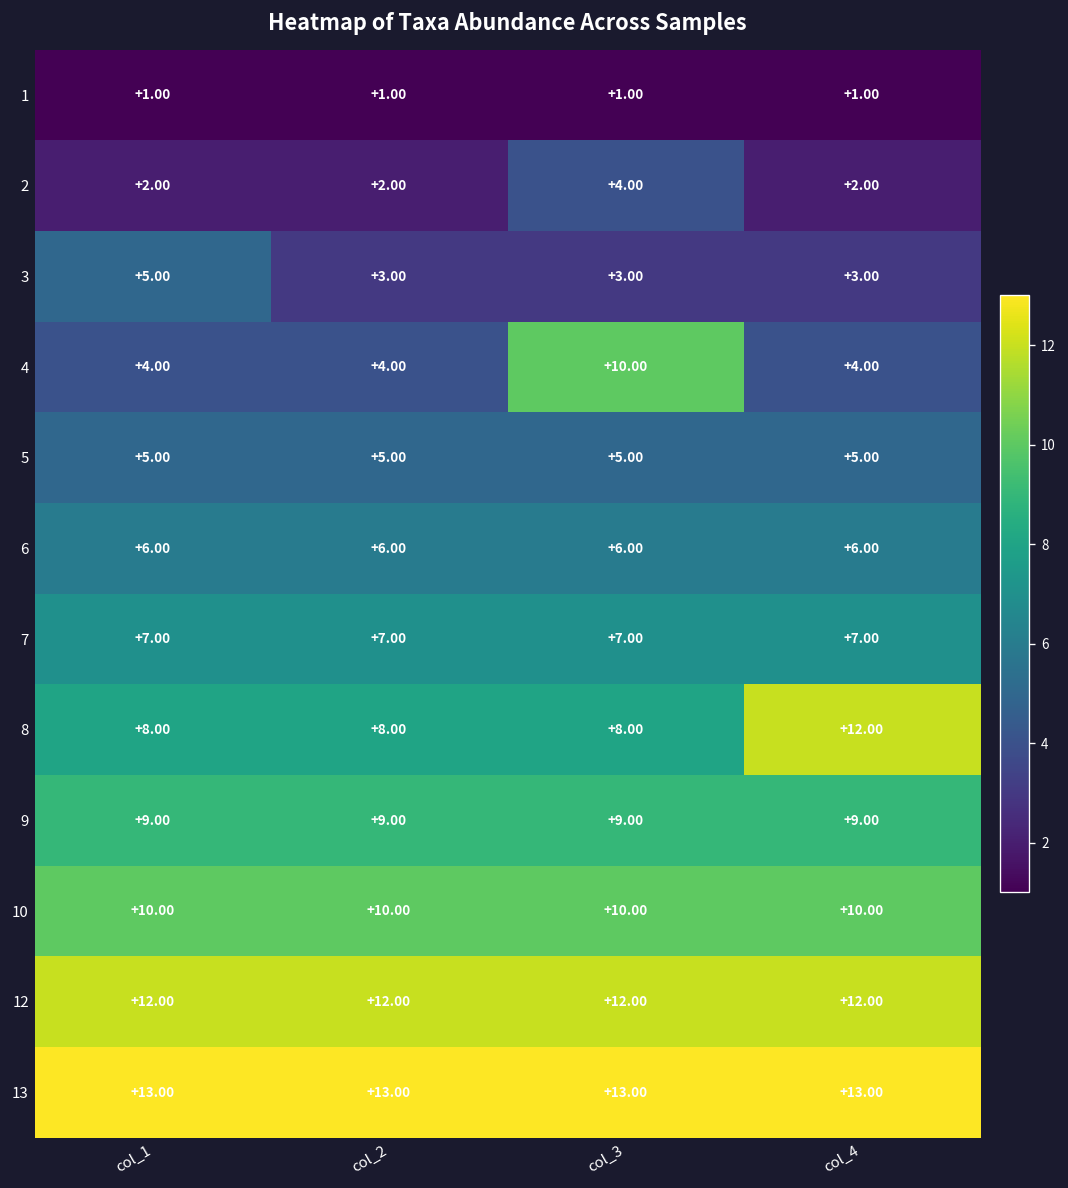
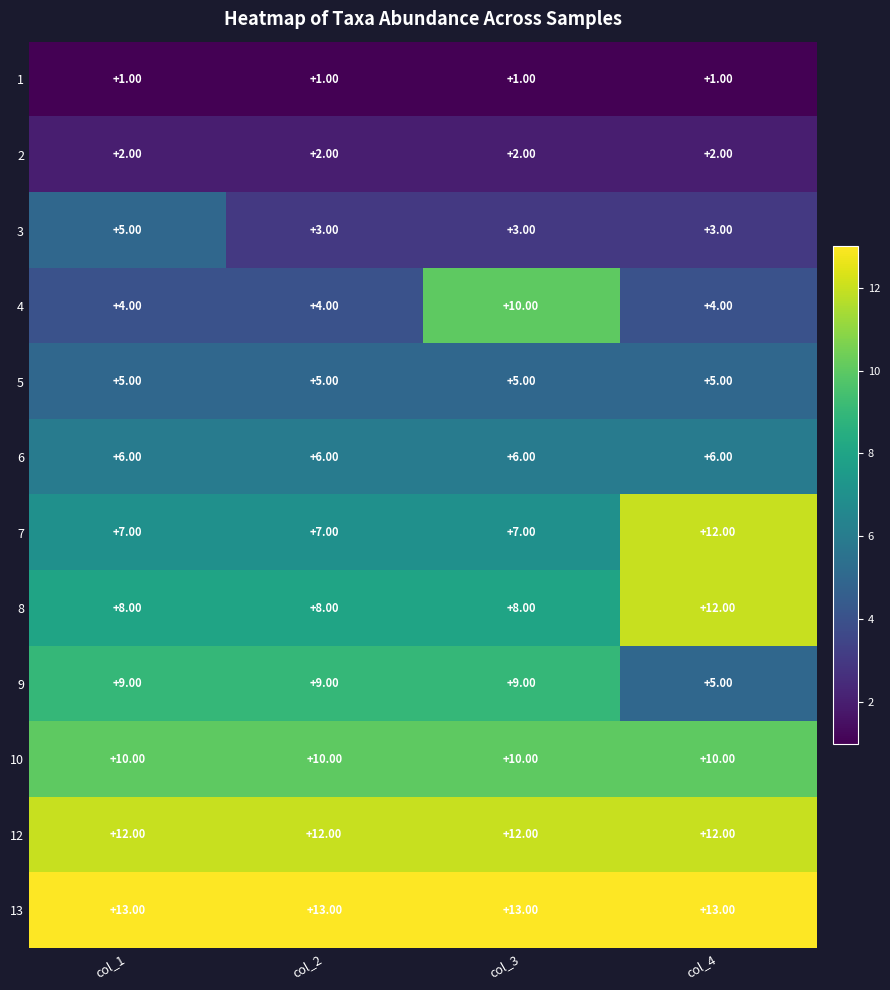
  {
    "1": {
      "col_1": "+1.00",
      "col_2": "+1.00",
      "col_3": "+1.00",
      "col_4": "+1.00"
    },
    "2": {
      "col_1": "+2.00",
      "col_2": "+2.00",
-     "col_3": "+4.00",
+     "col_3": "+2.00",
      "col_4": "+2.00"
    },
    "3": {
      "col_1": "+5.00",
      "col_2": "+3.00",
      "col_3": "+3.00",
      "col_4": "+3.00"
    },
    "4": {
      "col_1": "+4.00",
      "col_2": "+4.00",
      "col_3": "+10.00",
      "col_4": "+4.00"
    },
    "5": {
      "col_1": "+5.00",
      "col_2": "+5.00",
      "col_3": "+5.00",
      "col_4": "+5.00"
    },
    "6": {
      "col_1": "+6.00",
      "col_2": "+6.00",
      "col_3": "+6.00",
      "col_4": "+6.00"
    },
    "7": {
      "col_1": "+7.00",
      "col_2": "+7.00",
      "col_3": "+7.00",
-     "col_4": "+7.00"
+     "col_4": "+12.00"
    },
    "8": {
      "col_1": "+8.00",
      "col_2": "+8.00",
      "col_3": "+8.00",
      "col_4": "+12.00"
    },
    "9": {
      "col_1": "+9.00",
      "col_2": "+9.00",
      "col_3": "+9.00",
-     "col_4": "+9.00"
+     "col_4": "+5.00"
    },
    "10": {
      "col_1": "+10.00",
      "col_2": "+10.00",
      "col_3": "+10.00",
      "col_4": "+10.00"
    },
    "12": {
      "col_1": "+12.00",
      "col_2": "+12.00",
      "col_3": "+12.00",
      "col_4": "+12.00"
    },
    "13": {
      "col_1": "+13.00",
      "col_2": "+13.00",
      "col_3": "+13.00",
      "col_4": "+13.00"
    }
  }
